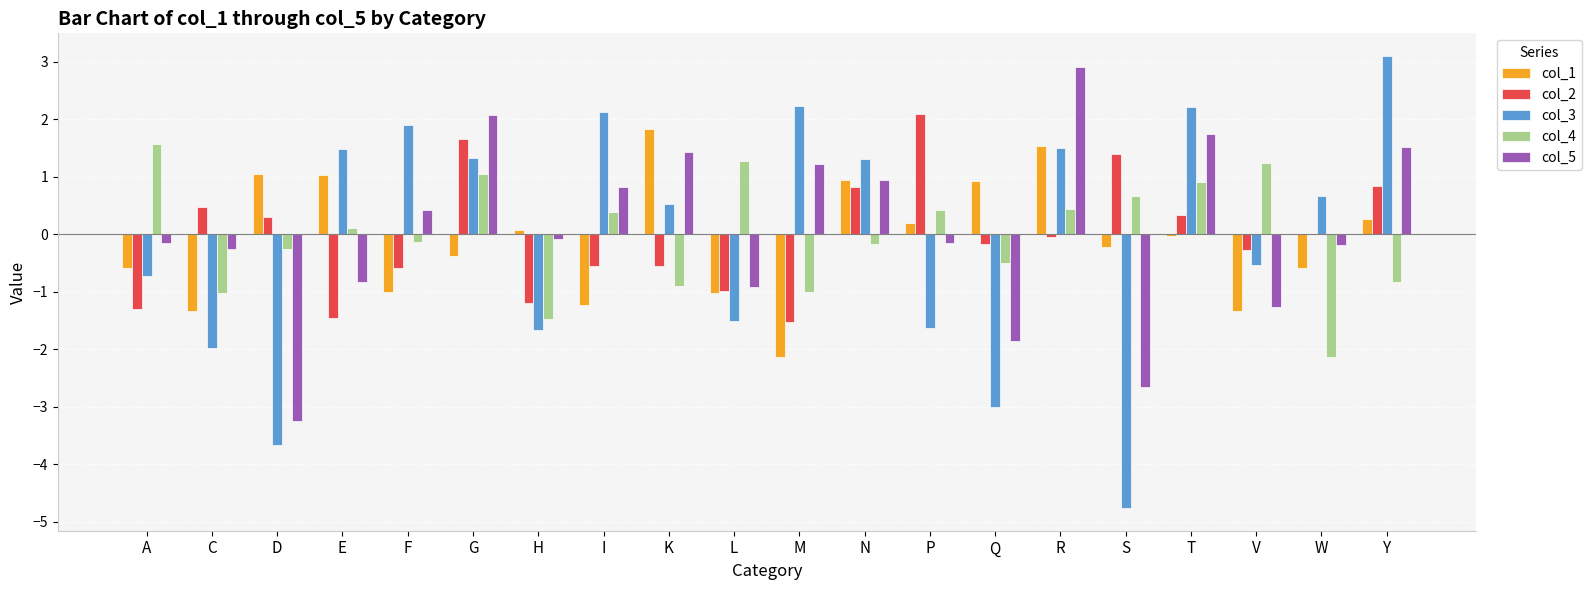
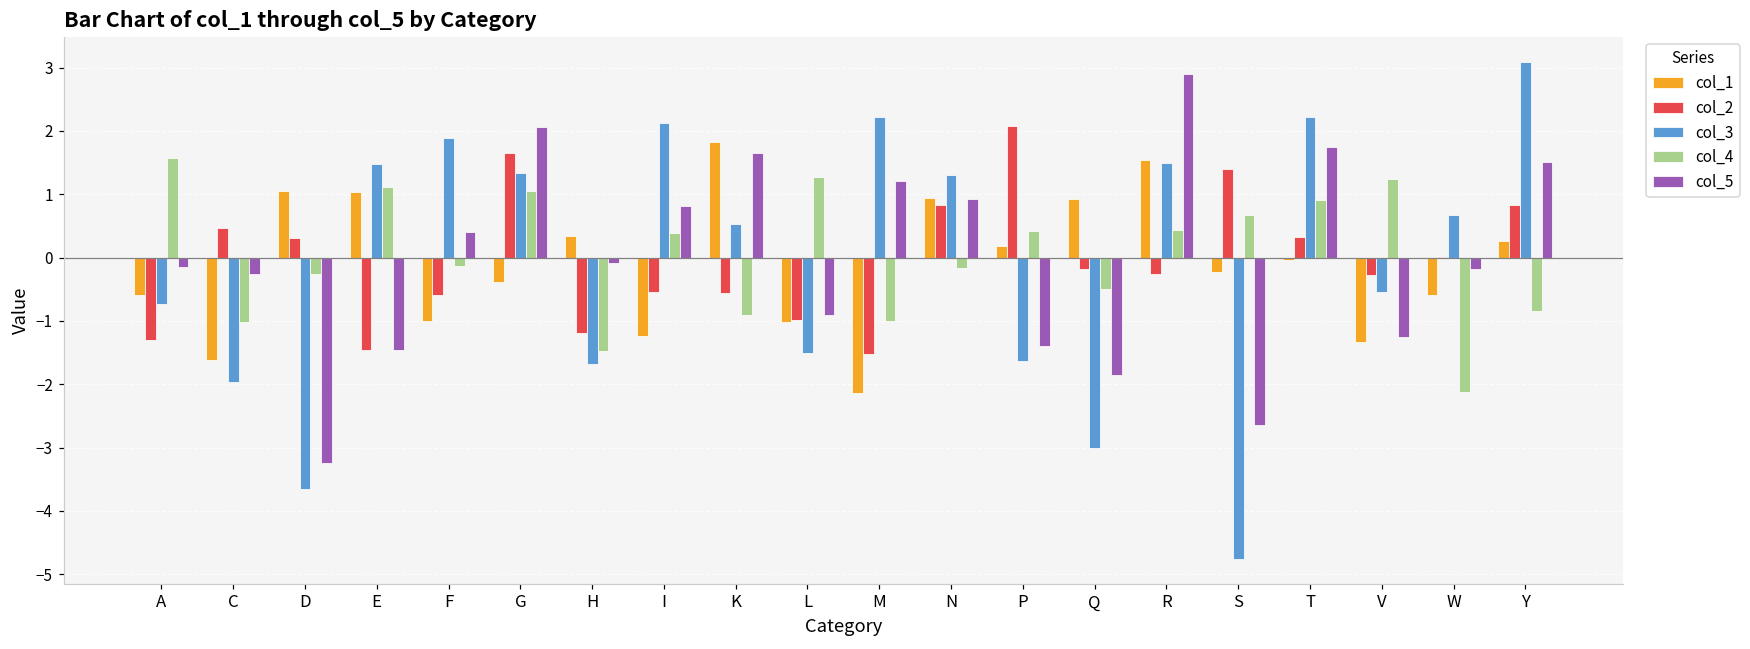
  {
    "col_1": {
      "A": -0.6,
-     "C": -1.3,
+     "C": -1.6,
      "D": 1.1,
      "E": 1.0,
      "F": -1.0,
      "G": -0.4,
-     "H": 0.1,
+     "H": 0.3,
      "I": -1.2,
      "K": 1.8,
      "L": -1.0,
      "M": -2.1,
      "N": 0.9,
      "P": 0.2,
      "Q": 0.9,
      "R": 1.5,
      "S": -0.2,
      "V": -1.3,
      "W": -0.6,
      "Y": 0.3
    },
    "col_2": {
      "A": -1.3,
      "C": 0.5,
      "D": 0.3,
      "E": -1.5,
      "F": -0.6,
      "G": 1.7,
      "H": -1.2,
      "I": -0.5,
      "K": -0.6,
      "L": -1.0,
      "M": -1.5,
      "N": 0.8,
      "P": 2.1,
      "Q": -0.2,
-     "R": -0.1,
+     "R": -0.3,
      "S": 1.4,
      "T": 0.3,
      "V": -0.3,
      "Y": 0.8
    },
    "col_3": {
      "A": -0.7,
      "C": -2.0,
      "D": -3.7,
      "E": 1.5,
      "F": 1.9,
      "G": 1.3,
      "H": -1.7,
      "I": 2.1,
      "K": 0.5,
      "L": -1.5,
      "M": 2.2,
      "N": 1.3,
      "P": -1.6,
      "Q": -3.0,
      "R": 1.5,
      "S": -4.8,
      "T": 2.2,
      "V": -0.5,
      "W": 0.7,
      "Y": 3.1
    },
    "col_4": {
      "A": 1.6,
      "C": -1.0,
      "D": -0.3,
-     "E": 0.1,
+     "E": 1.1,
      "F": -0.1,
      "G": 1.0,
      "H": -1.5,
      "I": 0.4,
      "K": -0.9,
      "L": 1.3,
      "M": -1.0,
      "N": -0.2,
      "P": 0.4,
      "Q": -0.5,
      "R": 0.4,
      "S": 0.7,
      "T": 0.9,
      "V": 1.2,
      "W": -2.1,
      "Y": -0.8
    },
    "col_5": {
      "A": -0.1,
      "C": -0.3,
      "D": -3.2,
-     "E": -0.8,
+     "E": -1.5,
      "F": 0.4,
      "G": 2.1,
      "H": -0.1,
      "I": 0.8,
-     "K": 1.4,
+     "K": 1.6,
      "L": -0.9,
      "M": 1.2,
      "N": 0.9,
-     "P": -0.1,
+     "P": -1.4,
      "Q": -1.9,
      "R": 2.9,
      "S": -2.6,
      "T": 1.7,
      "V": -1.3,
      "W": -0.2,
      "Y": 1.5
    }
  }
